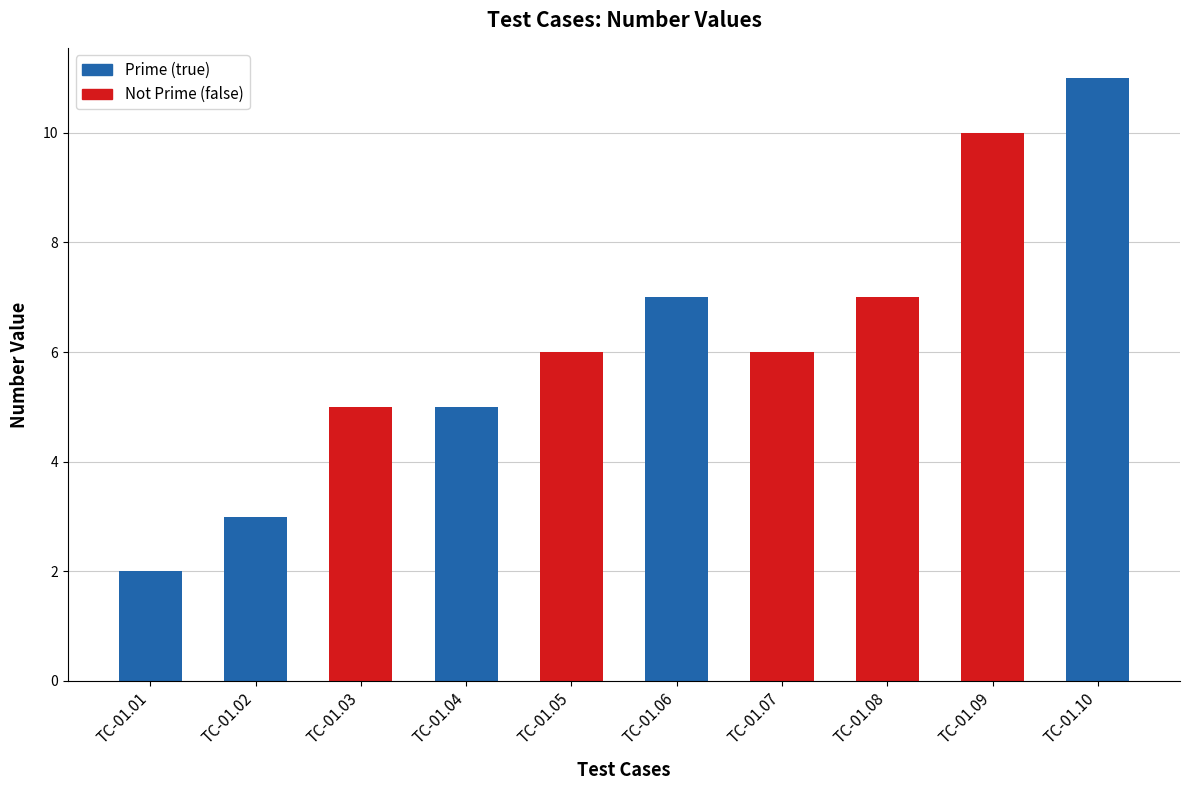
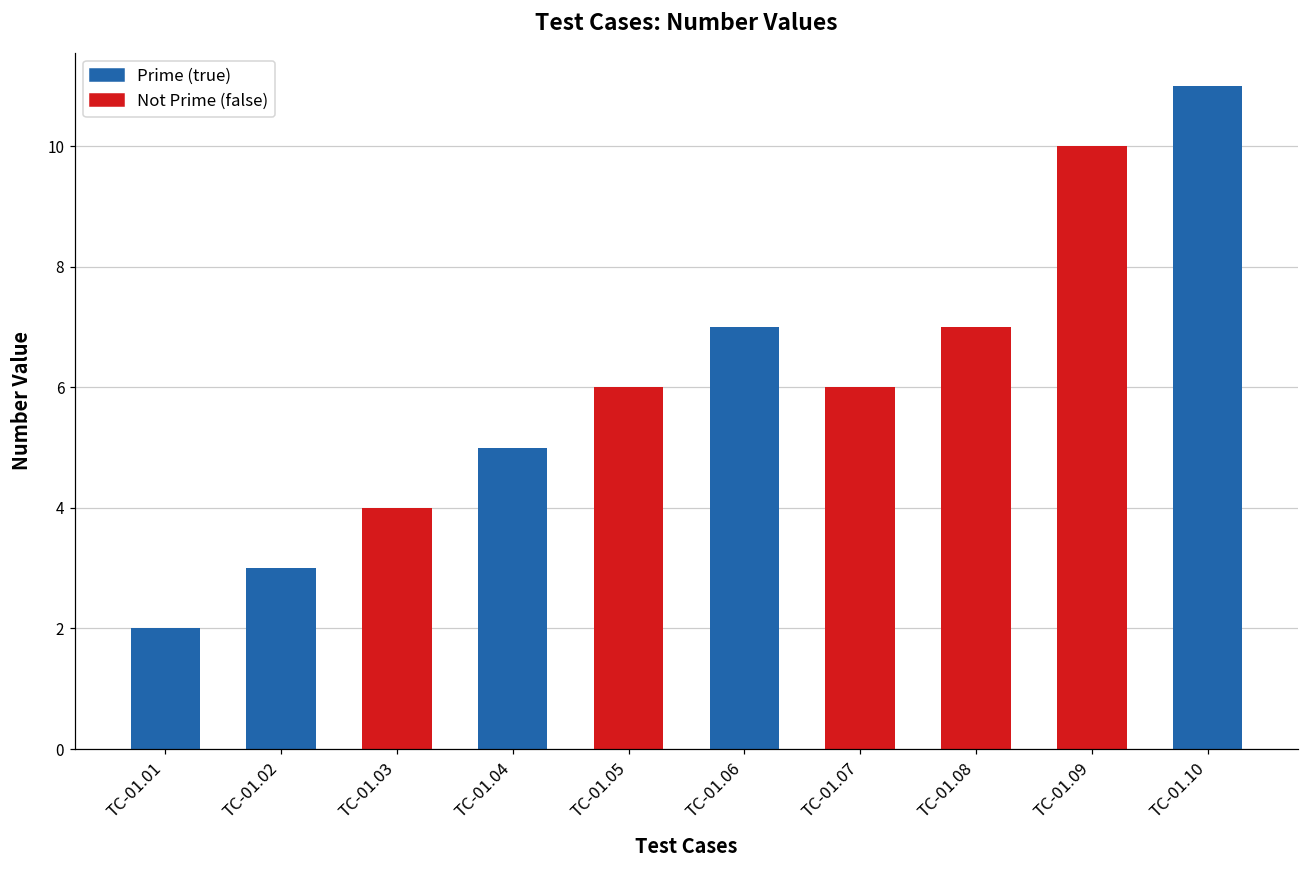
  {
    "TC-01.01": 2,
    "TC-01.02": 3,
-   "TC-01.03": 5,
+   "TC-01.03": 4,
    "TC-01.04": 5,
    "TC-01.05": 6,
    "TC-01.06": 7,
    "TC-01.07": 6,
    "TC-01.08": 7,
    "TC-01.09": 10,
    "TC-01.10": 11
  }
